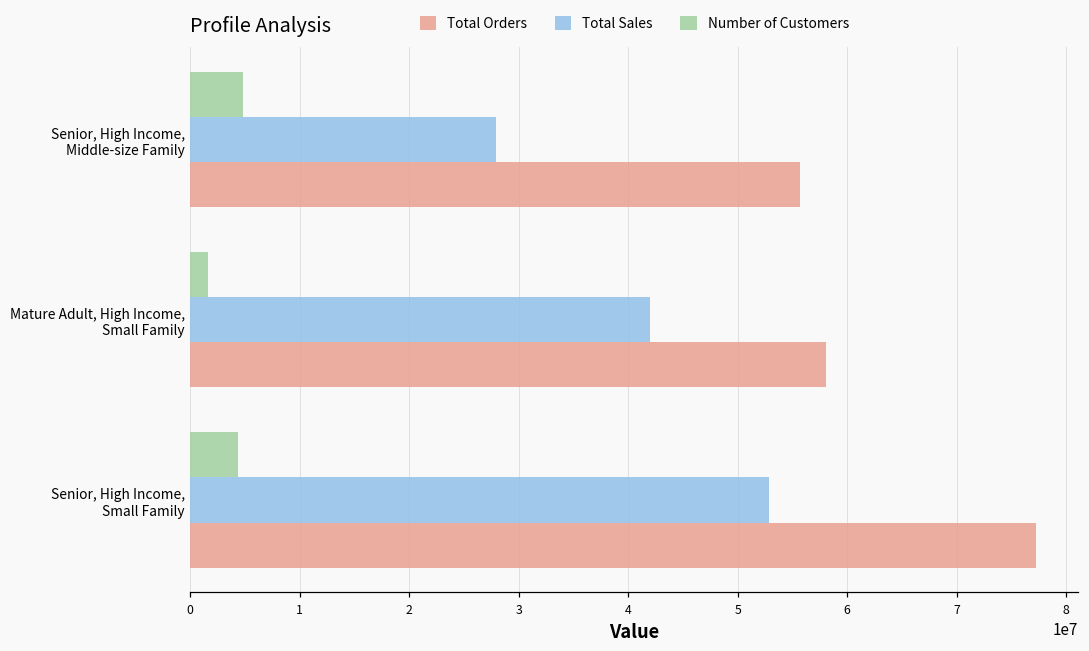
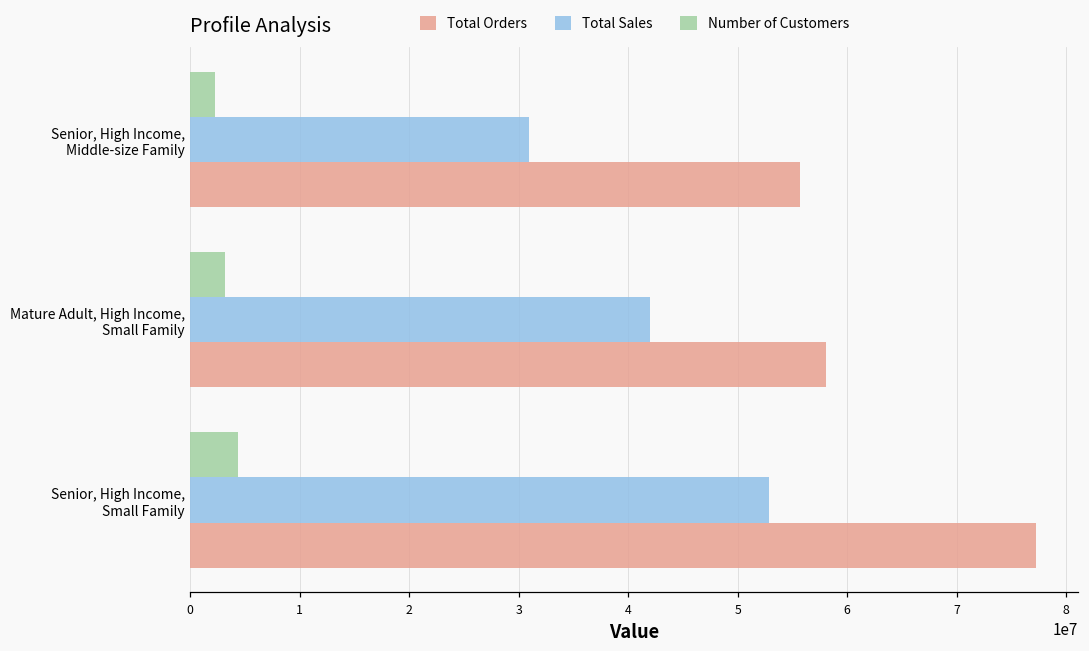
  {
    "Total Orders": {
      "Senior, High Income, Middle-size Family": 56000000,
      "Mature Adult, High Income, Small Family": 58000000,
      "Senior, High Income, Small Family": 77000000
    },
    "Total Sales": {
-     "Senior, High Income, Middle-size Family": 28000000,
+     "Senior, High Income, Middle-size Family": 31000000,
      "Mature Adult, High Income, Small Family": 42000000,
      "Senior, High Income, Small Family": 53000000
    },
    "Number of Customers": {
-     "Senior, High Income, Middle-size Family": 5000000,
-     "Mature Adult, High Income, Small Family": 2000000,
+     "Senior, High Income, Middle-size Family": 2000000,
+     "Mature Adult, High Income, Small Family": 3000000,
      "Senior, High Income, Small Family": 4000000
    }
  }
